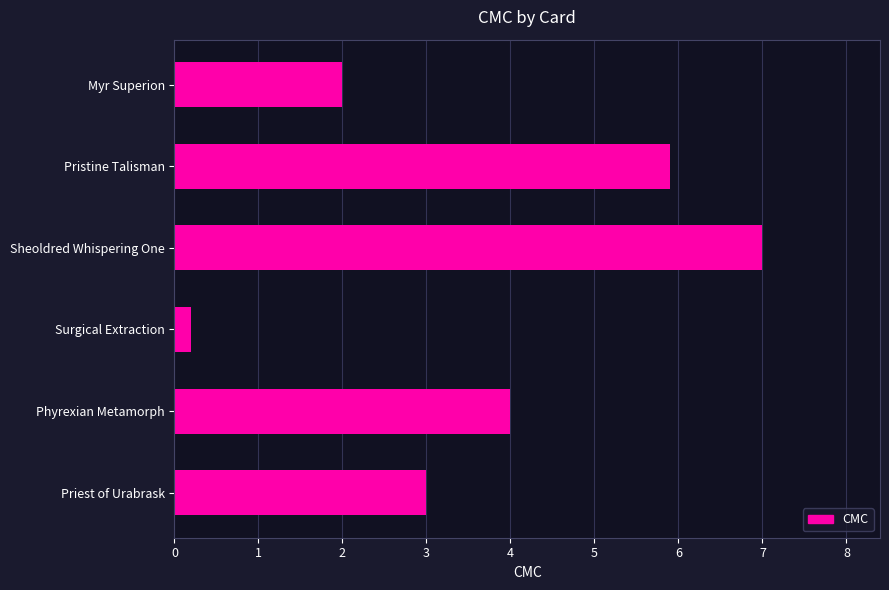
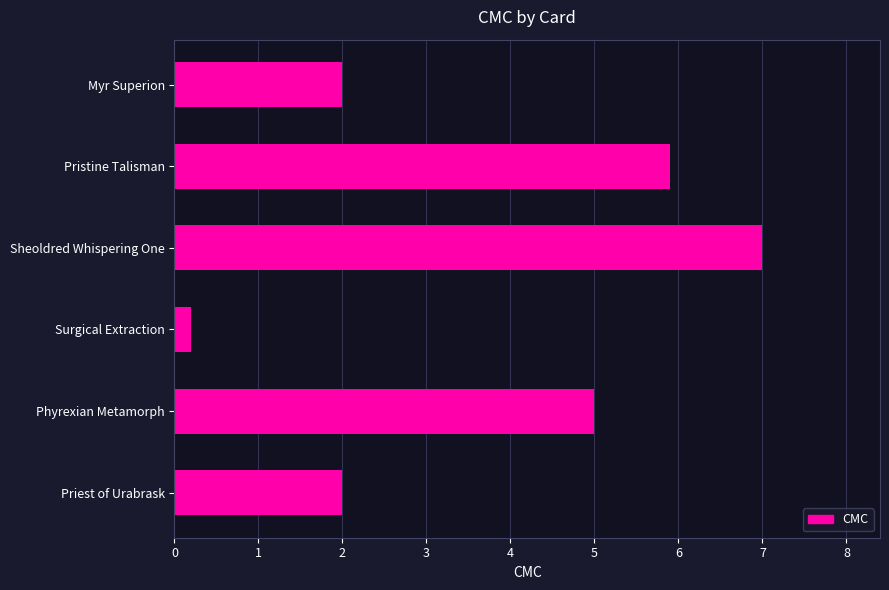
  {
    "Myr Superion": 2,
    "Pristine Talisman": 5.9,
    "Sheoldred Whispering One": 7,
    "Surgical Extraction": 0.2,
-   "Phyrexian Metamorph": 4,
-   "Priest of Urabrask": 3
+   "Phyrexian Metamorph": 5,
+   "Priest of Urabrask": 2
  }
